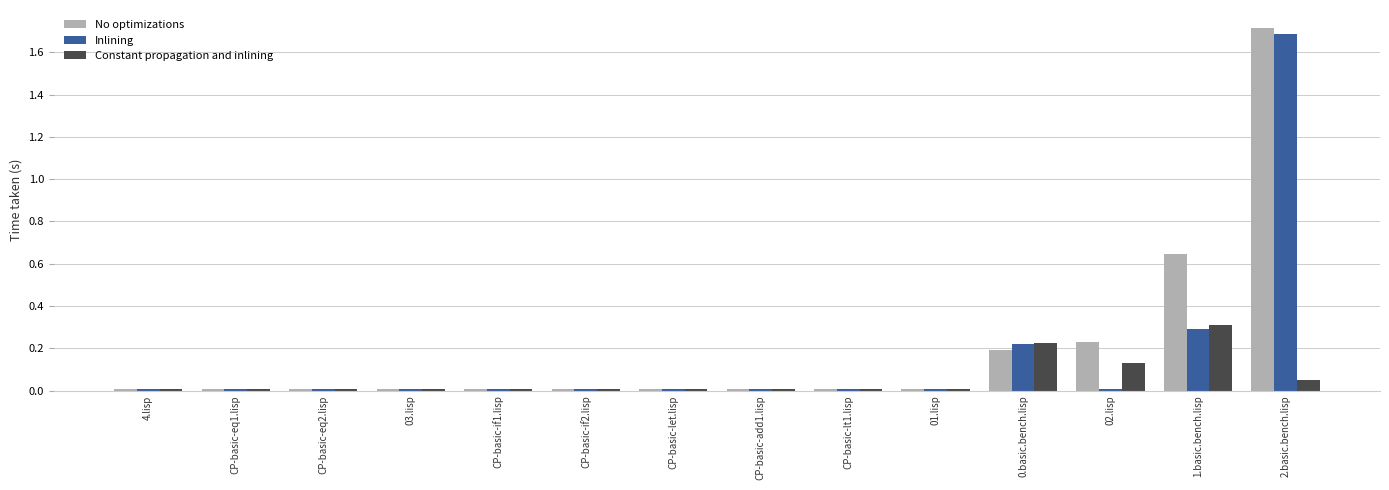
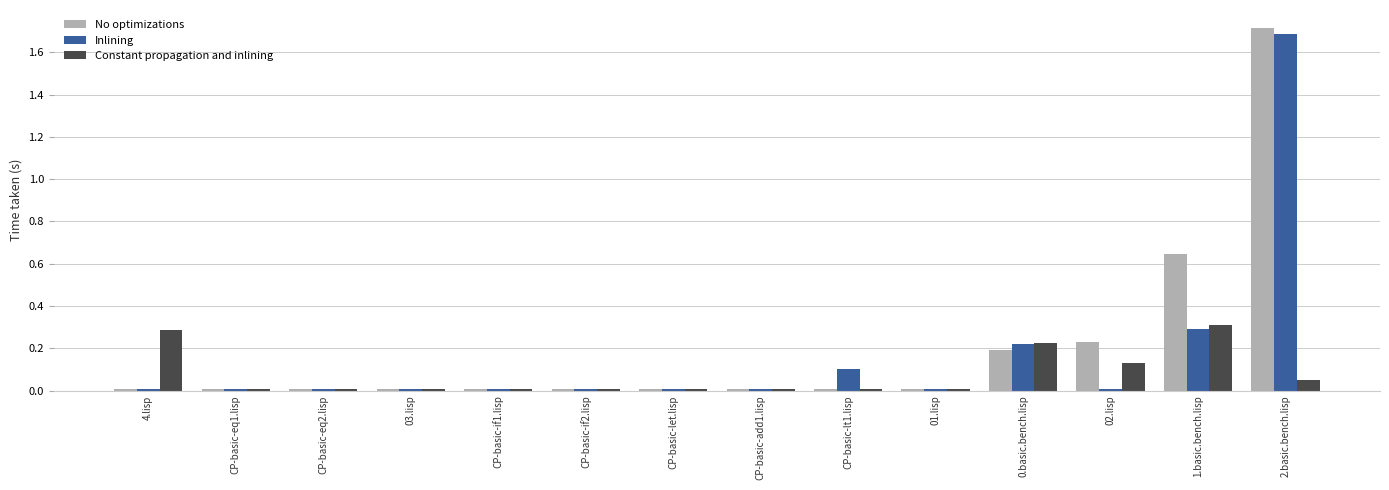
  {
    "No optimizations": {
      "0.basic.bench.lisp": 0.19,
      "02.lisp": 0.23,
      "1.basic.bench.lisp": 0.65,
      "2.basic.bench.lisp": 1.71
    },
    "Inlining": {
-     "CP-basic-lt1.lisp": 0.01,
+     "CP-basic-lt1.lisp": 0.10,
      "0.basic.bench.lisp": 0.22,
      "1.basic.bench.lisp": 0.29,
      "2.basic.bench.lisp": 1.69
    },
    "Constant propagation and inlining": {
-     "4.lisp": 0.01,
+     "4.lisp": 0.29,
      "0.basic.bench.lisp": 0.23,
      "02.lisp": 0.13,
      "1.basic.bench.lisp": 0.31,
      "2.basic.bench.lisp": 0.05
    }
  }
